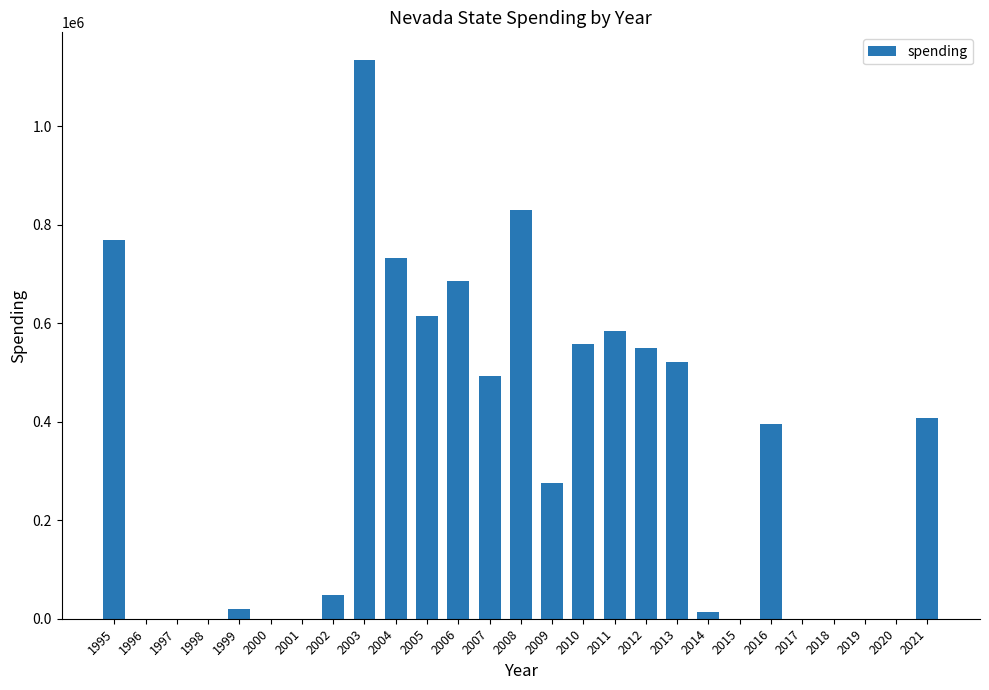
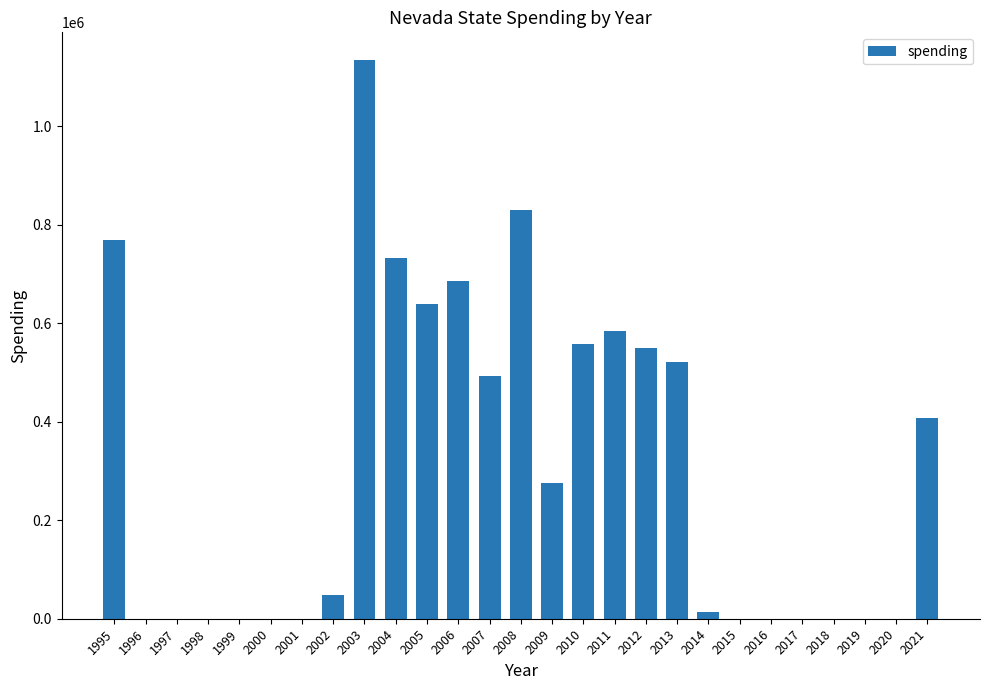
  {
    "1995": 770000,
    "1996": 0,
    "1997": 0,
    "1998": 0,
-   "1999": 20000,
+   "1999": 0,
    "2000": 0,
    "2001": 0,
    "2002": 50000,
    "2003": 1130000,
    "2004": 730000,
-   "2005": 610000,
+   "2005": 640000,
    "2006": 690000,
    "2007": 490000,
    "2008": 830000,
    "2009": 280000,
    "2010": 560000,
    "2011": 580000,
    "2012": 550000,
    "2013": 520000,
    "2014": 10000,
    "2015": 0,
-   "2016": 400000,
+   "2016": 0,
    "2017": 0,
    "2018": 0,
    "2019": 0,
    "2020": 0,
    "2021": 410000
  }
